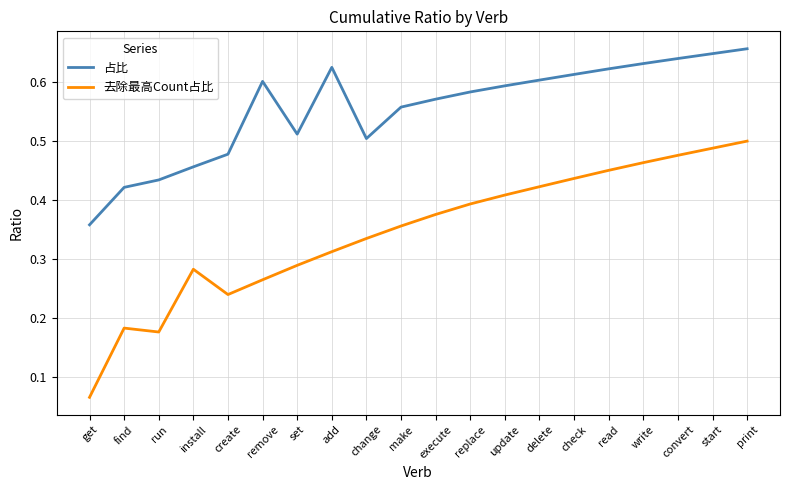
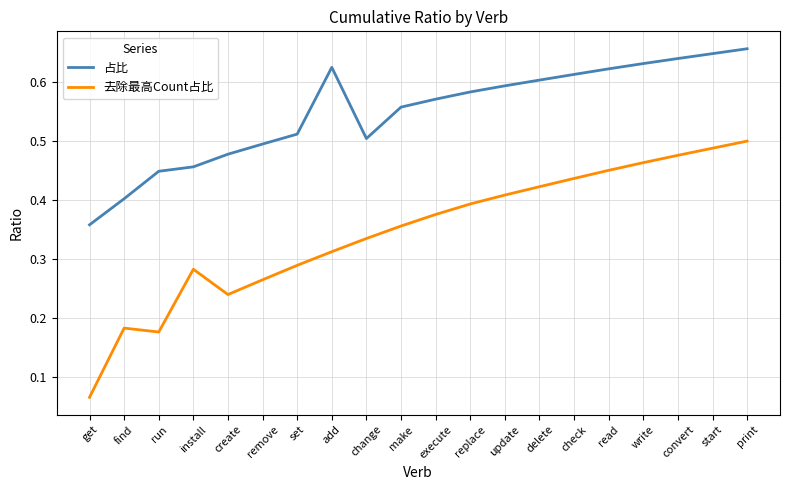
  {
    "占比": {
      "get": 0.36,
-     "find": 0.42,
-     "run": 0.43,
+     "find": 0.40,
+     "run": 0.45,
      "install": 0.46,
      "create": 0.48,
-     "remove": 0.60,
+     "remove": 0.49,
      "set": 0.51,
      "add": 0.62,
      "change": 0.50,
      "make": 0.56,
      "execute": 0.57,
      "replace": 0.58,
      "update": 0.59,
      "delete": 0.60,
      "check": 0.61,
      "read": 0.62,
      "write": 0.63,
      "convert": 0.64,
      "start": 0.65,
      "print": 0.66
    },
    "去除最高Count占比": {
      "get": 0.07,
      "find": 0.18,
      "run": 0.18,
      "install": 0.28,
      "create": 0.24,
      "remove": 0.26,
      "set": 0.29,
      "add": 0.31,
      "change": 0.33,
      "make": 0.36,
      "execute": 0.38,
      "replace": 0.39,
      "update": 0.41,
      "delete": 0.42,
      "check": 0.44,
      "read": 0.45,
      "write": 0.46,
      "convert": 0.48,
      "start": 0.49,
      "print": 0.50
    }
  }
